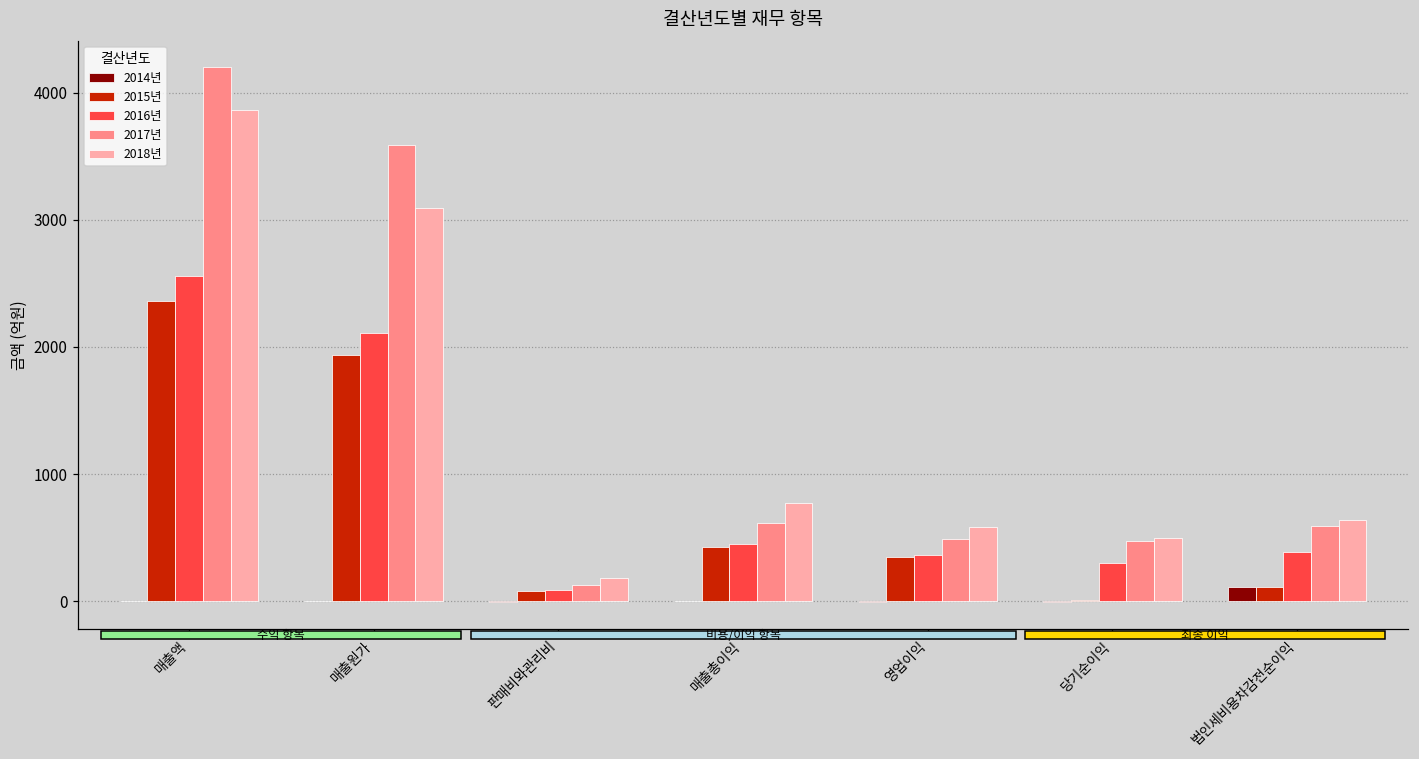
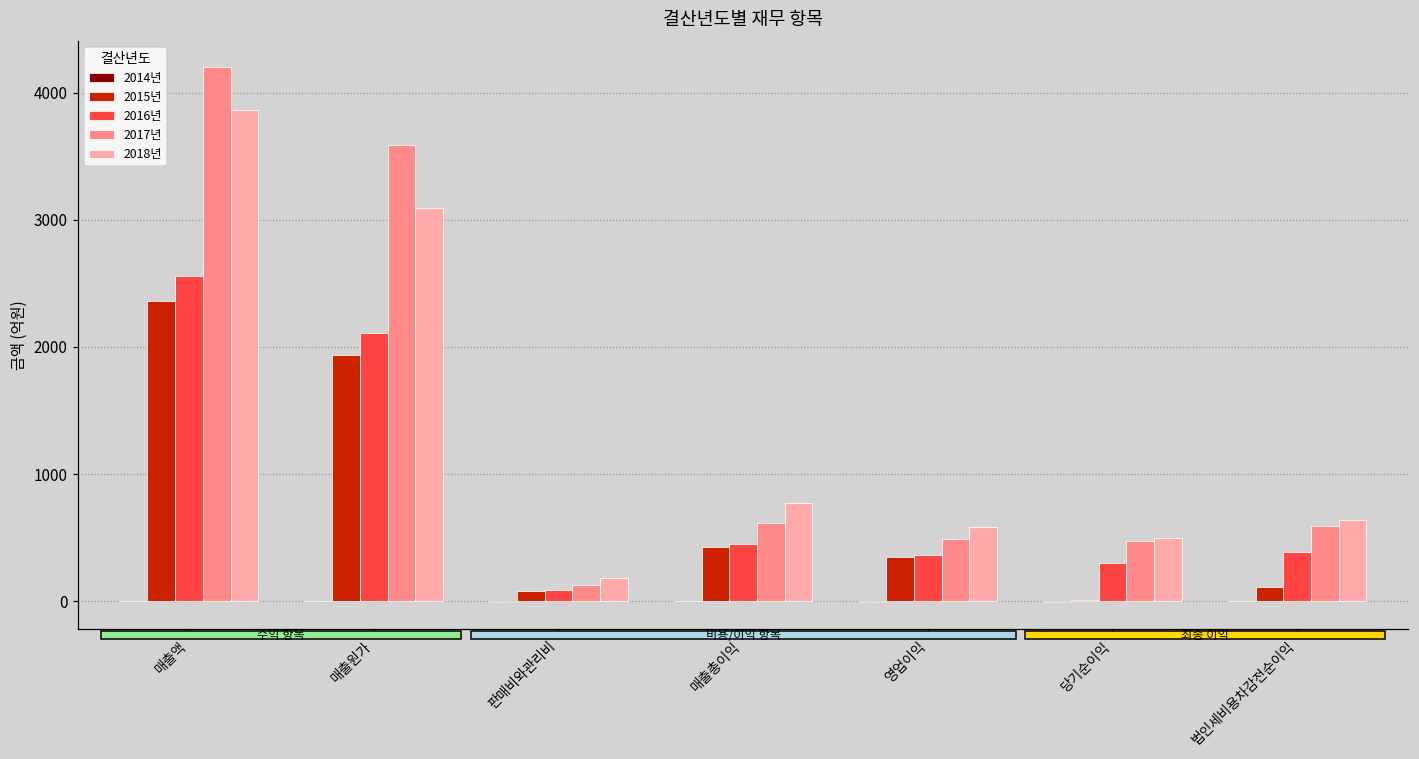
  {
    "2014년": {
      "매출액": 0,
      "매출원가": 0,
      "매출총이익": 0,
-     "법인세비용차감전순이익": 110
+     "법인세비용차감전순이익": 0
    },
    "2015년": {
      "매출액": 2360,
      "매출원가": 1940,
      "판매비와관리비": 80,
      "매출총이익": 420,
      "영업이익": 340,
      "법인세비용차감전순이익": 110
    },
    "2016년": {
      "매출액": 2560,
      "매출원가": 2110,
      "판매비와관리비": 90,
      "매출총이익": 450,
      "영업이익": 360,
      "당기순이익": 300,
      "법인세비용차감전순이익": 390
    }
  }
